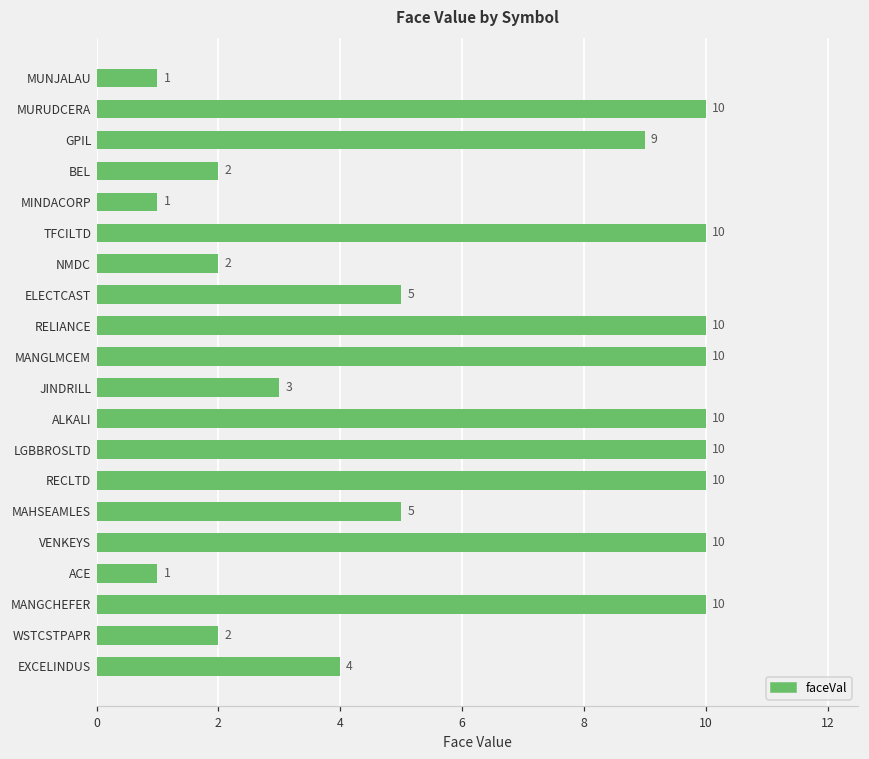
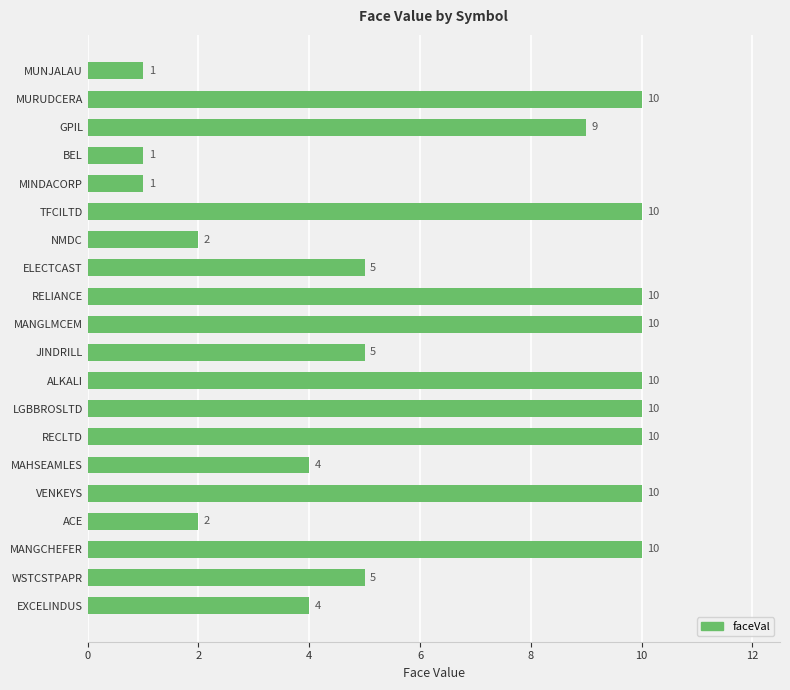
  {
    "MUNJALAU": 1,
    "MURUDCERA": 10,
    "GPIL": 9,
-   "BEL": 2,
+   "BEL": 1,
    "MINDACORP": 1,
    "TFCILTD": 10,
    "NMDC": 2,
    "ELECTCAST": 5,
    "RELIANCE": 10,
    "MANGLMCEM": 10,
-   "JINDRILL": 3,
+   "JINDRILL": 5,
    "ALKALI": 10,
    "LGBBROSLTD": 10,
    "RECLTD": 10,
-   "MAHSEAMLES": 5,
+   "MAHSEAMLES": 4,
    "VENKEYS": 10,
-   "ACE": 1,
+   "ACE": 2,
    "MANGCHEFER": 10,
-   "WSTCSTPAPR": 2,
+   "WSTCSTPAPR": 5,
    "EXCELINDUS": 4
  }
